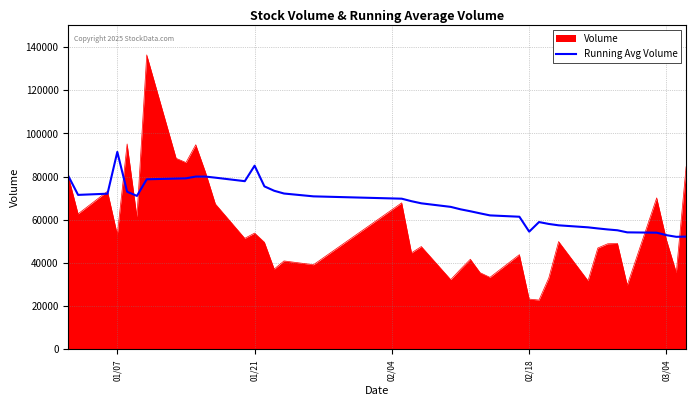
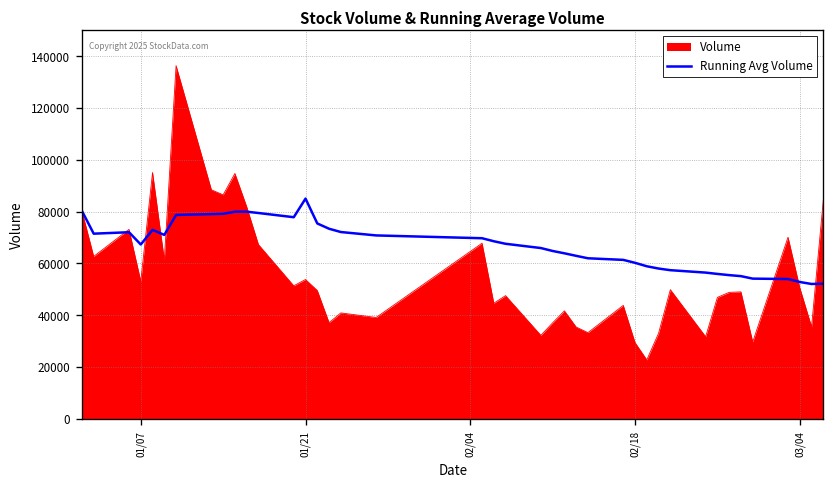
  {
    "Volume": {
      "01/07": 53000,
      "01/21": 54000,
-     "02/18": 23000,
+     "02/18": 29000,
      "03/04": 51000
    },
    "Running Avg Volume": {
-     "01/07": 91000,
+     "01/07": 67000,
      "01/21": 85000,
-     "02/18": 54000,
+     "02/18": 60000,
      "03/04": 53000
    }
  }
